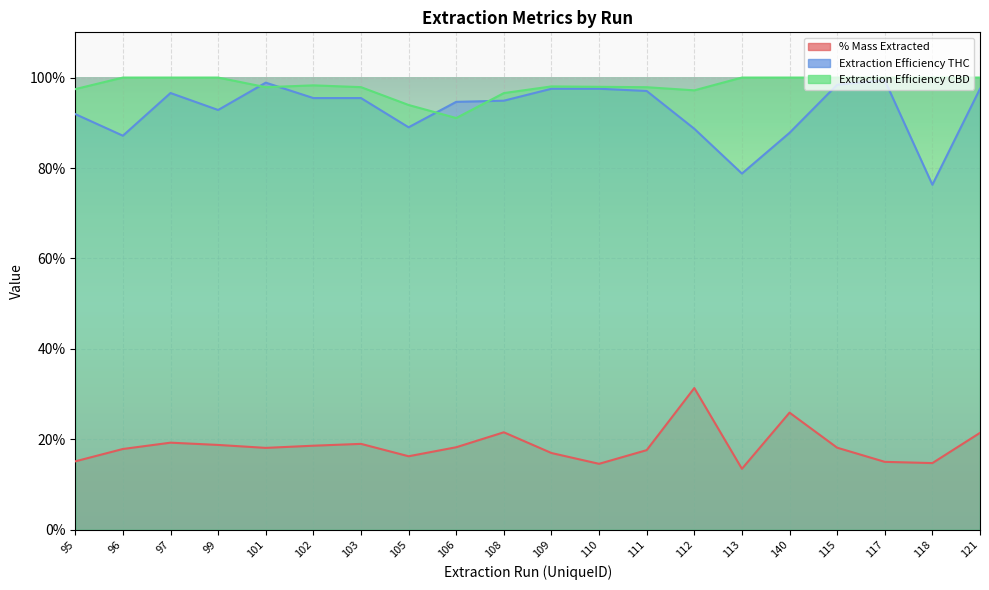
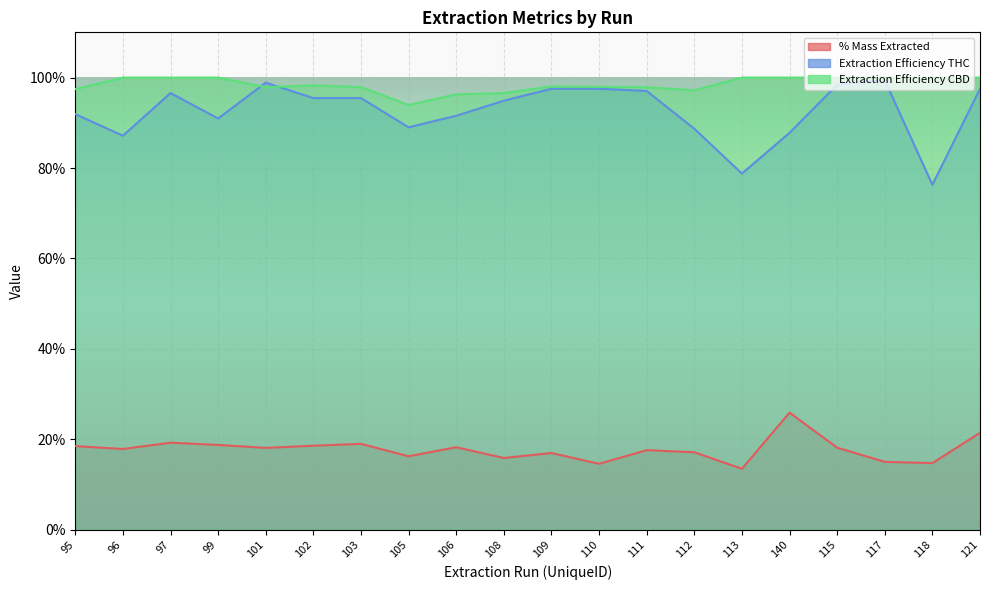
  {
    "% Mass Extracted": {
-     "95": "15%",
+     "95": "19%",
      "96": "18%",
      "97": "19%",
      "99": "19%",
      "101": "18%",
      "102": "19%",
      "103": "19%",
      "105": "16%",
      "106": "18%",
-     "108": "22%",
+     "108": "16%",
      "109": "17%",
      "110": "15%",
      "111": "18%",
-     "112": "31%",
+     "112": "17%",
      "113": "13%",
      "140": "26%",
      "115": "18%",
      "117": "15%",
      "118": "15%",
      "121": "21%"
    },
    "Extraction Efficiency THC": {
      "95": "92%",
      "96": "87%",
      "97": "97%",
-     "99": "93%",
+     "99": "91%",
      "101": "99%",
      "102": "95%",
      "103": "95%",
      "105": "89%",
-     "106": "95%",
+     "106": "92%",
      "108": "95%",
      "111": "97%",
      "112": "89%",
      "113": "79%",
      "140": "88%",
      "118": "76%",
      "121": "98%"
    },
    "Extraction Efficiency CBD": {
      "95": "97%",
      "96": "100%",
      "97": "100%",
      "99": "100%",
      "101": "98%",
      "102": "98%",
      "103": "98%",
      "105": "94%",
-     "106": "91%",
+     "106": "96%",
      "108": "97%",
      "111": "98%",
      "112": "97%",
      "113": "100%",
      "140": "100%",
      "121": "100%"
    }
  }
